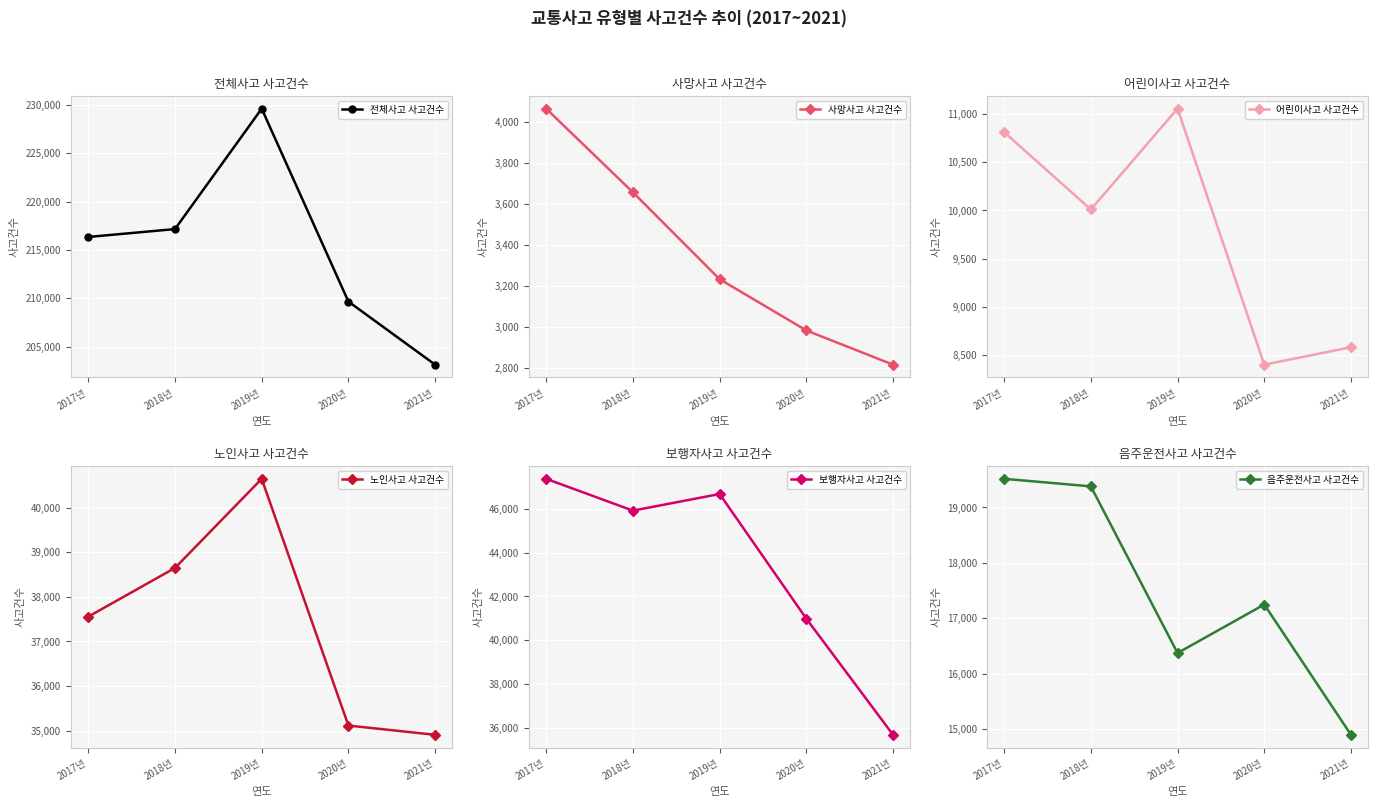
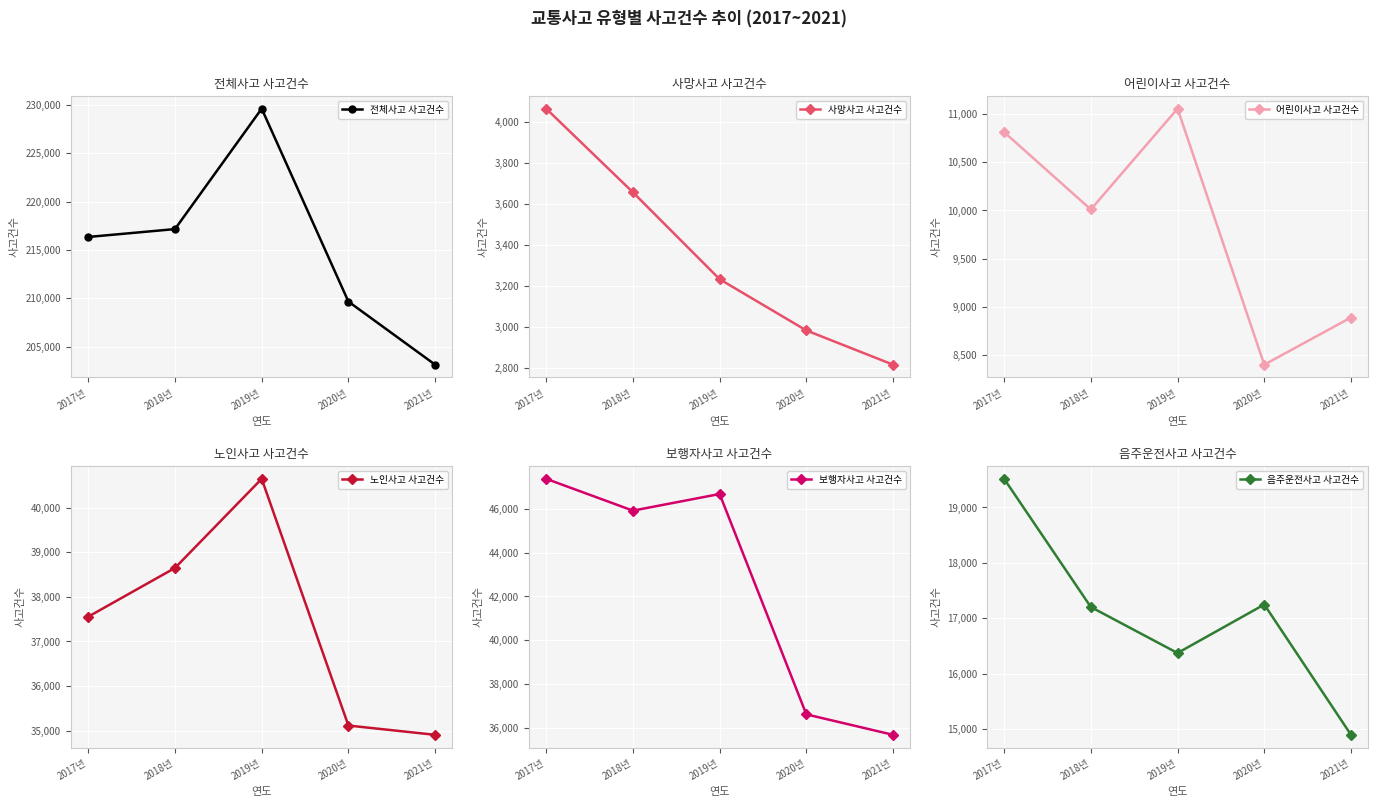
  {
    "전체사고 사고건수": {
      "2017년": "216,000",
      "2018년": "217,000",
      "2019년": "230,000",
      "2020년": "210,000",
      "2021년": "203,000"
    },
    "사망사고 사고건수": {
      "2017년": "4,070",
      "2018년": "3,660",
      "2019년": "3,230",
      "2020년": "2,980",
      "2021년": "2,820"
    },
    "어린이사고 사고건수": {
      "2017년": "10,800",
      "2018년": "10,000",
      "2019년": "11,100",
      "2020년": "8,400",
-     "2021년": "8,600"
+     "2021년": "8,900"
    },
    "노인사고 사고건수": {
      "2017년": "37,600",
      "2018년": "38,600",
      "2019년": "40,600",
      "2020년": "35,100",
      "2021년": "34,900"
    },
    "보행자사고 사고건수": {
      "2017년": "47,400",
      "2018년": "45,900",
      "2019년": "46,700",
-     "2020년": "41,000",
+     "2020년": "36,600",
      "2021년": "35,700"
    },
    "음주운전사고 사고건수": {
      "2017년": "19,500",
-     "2018년": "19,400",
+     "2018년": "17,200",
      "2019년": "16,400",
      "2020년": "17,200",
      "2021년": "14,900"
    }
  }
